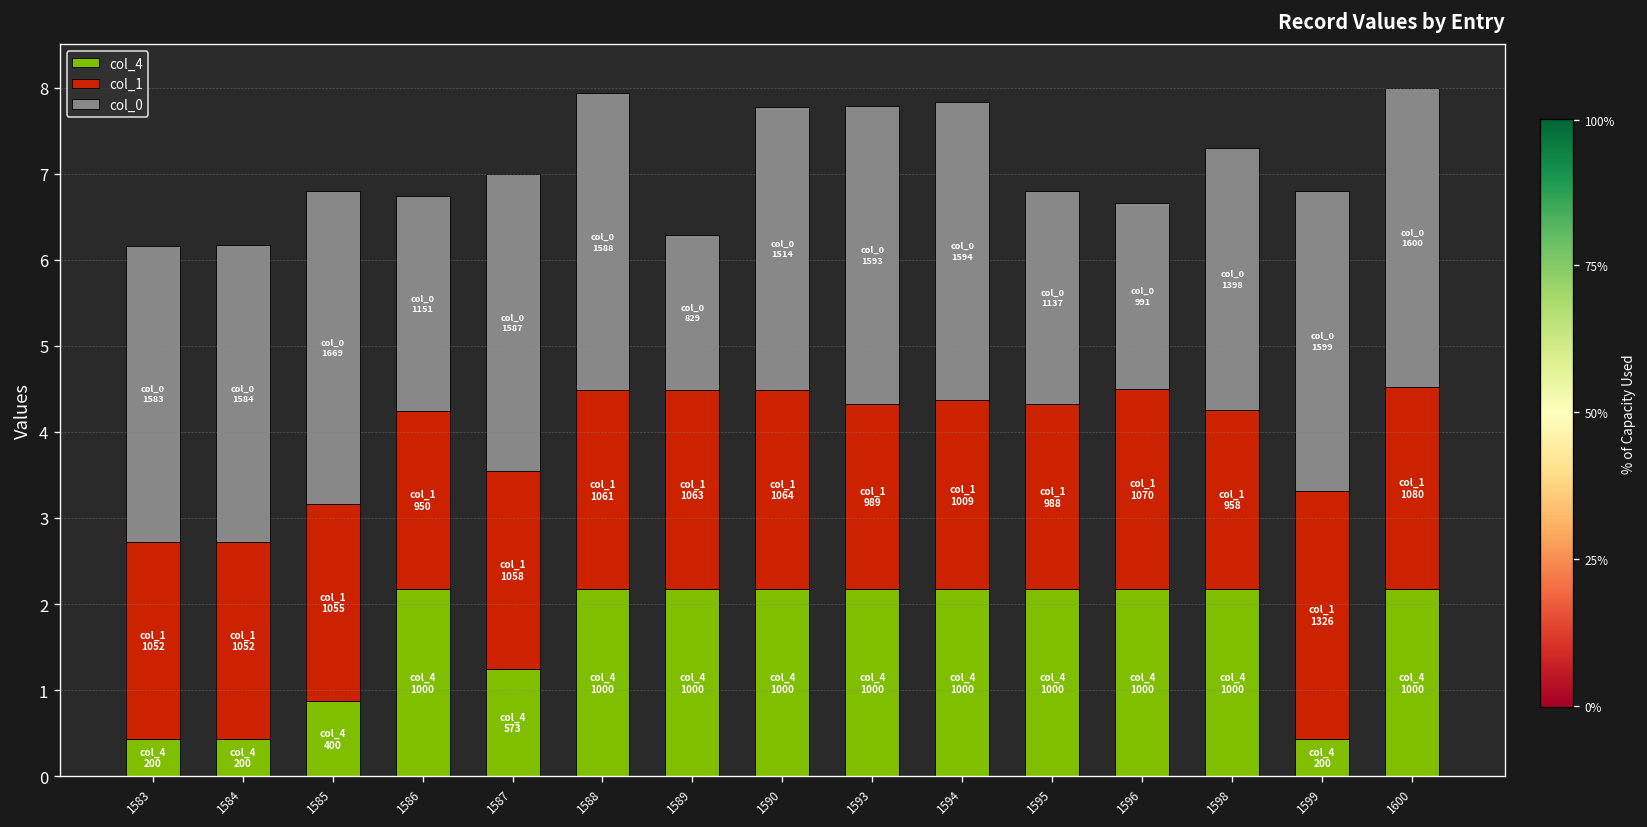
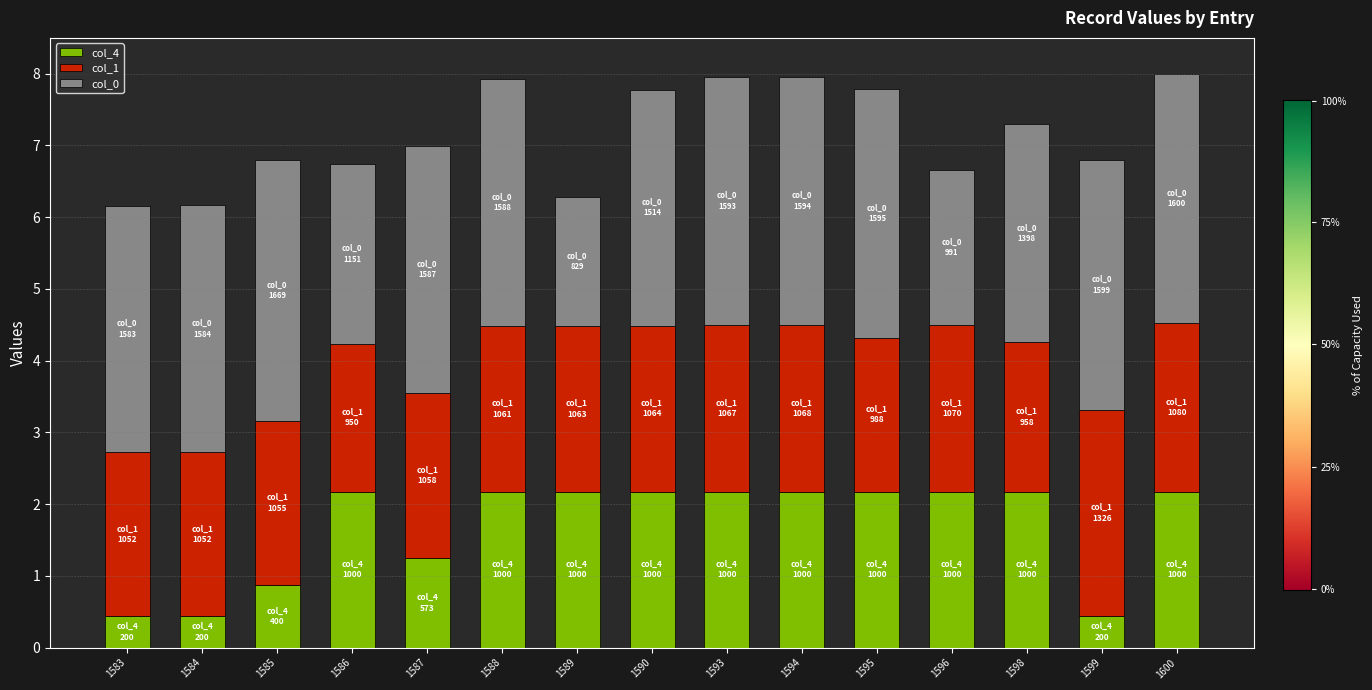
  {
    "col_1": {
-     "1593": 989,
-     "1594": 1009
+     "1593": 1067,
+     "1594": 1068
    },
    "col_0": {
-     "1595": 1137
+     "1595": 1595
    }
  }
